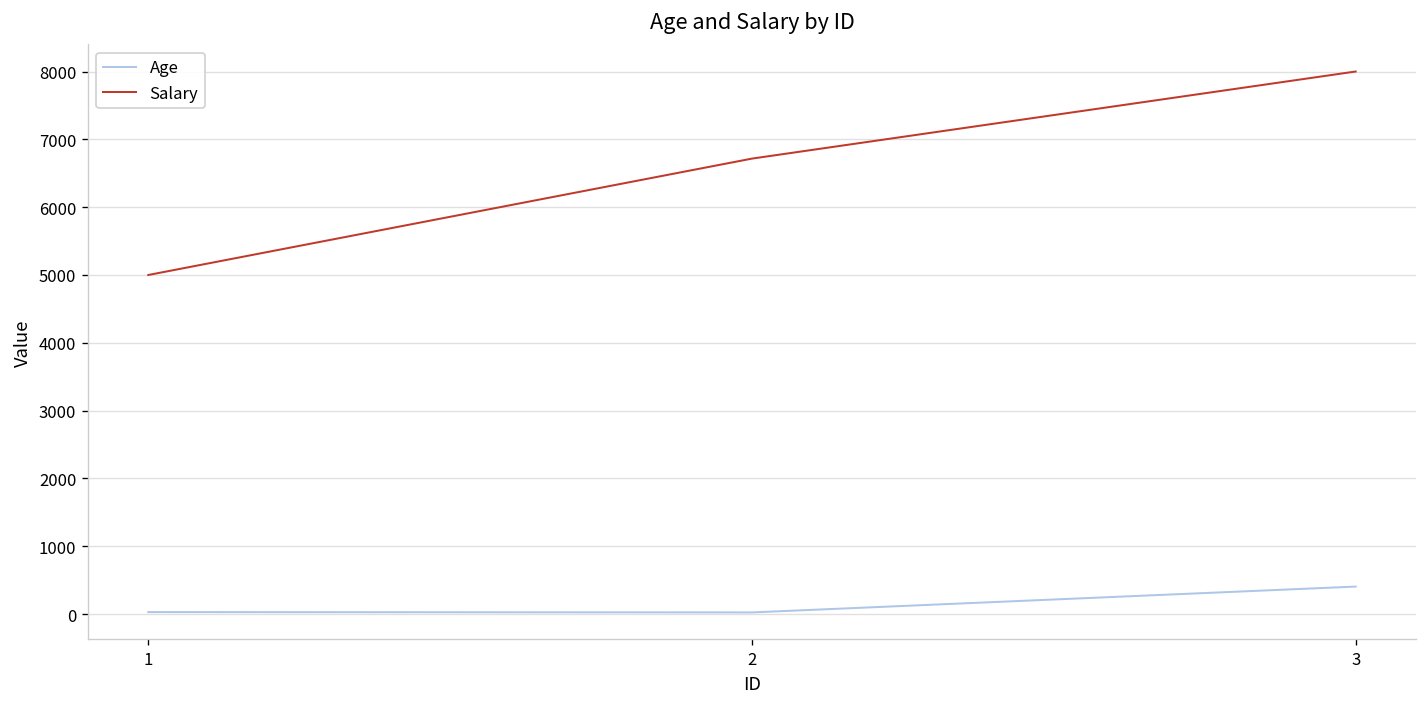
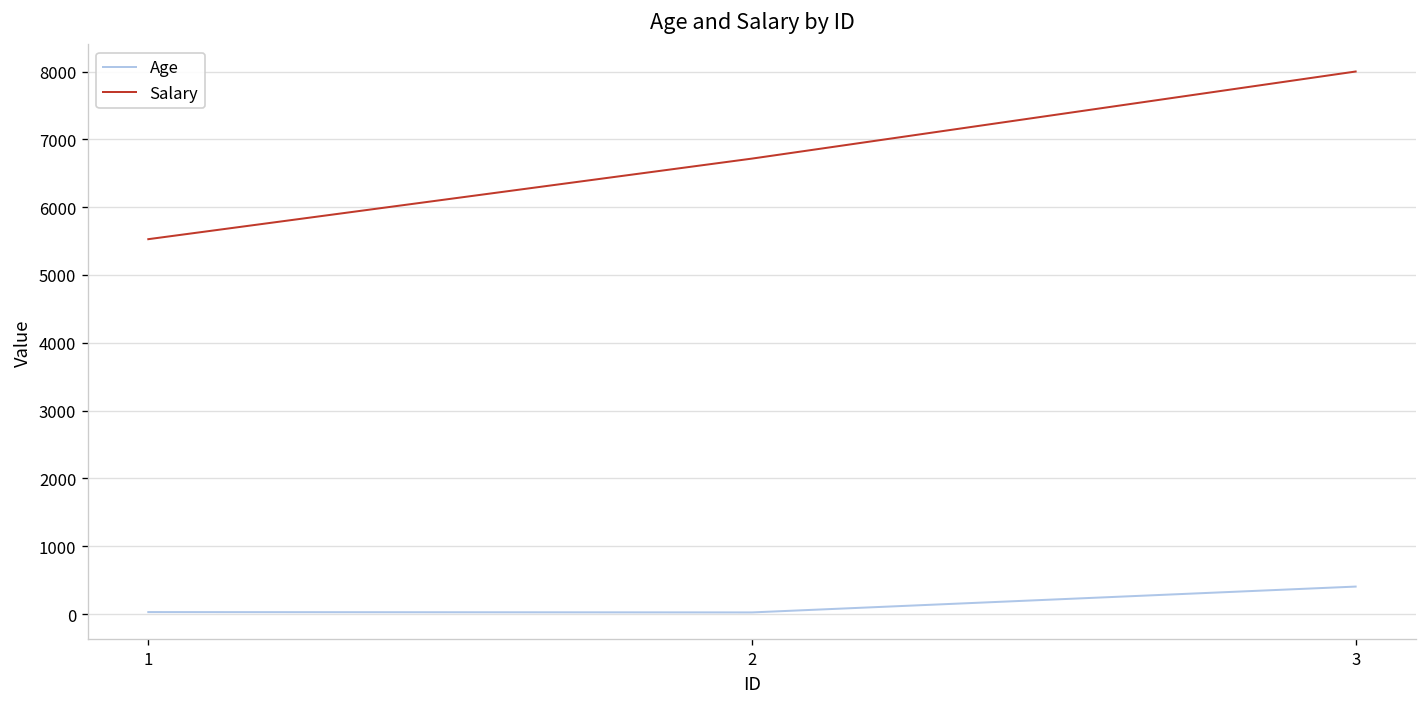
  {
    "Age": {
      "1": 0,
      "2": 0,
      "3": 400
    },
    "Salary": {
-     "1": 5000,
+     "1": 5500,
      "2": 6700,
      "3": 8000
    }
  }
